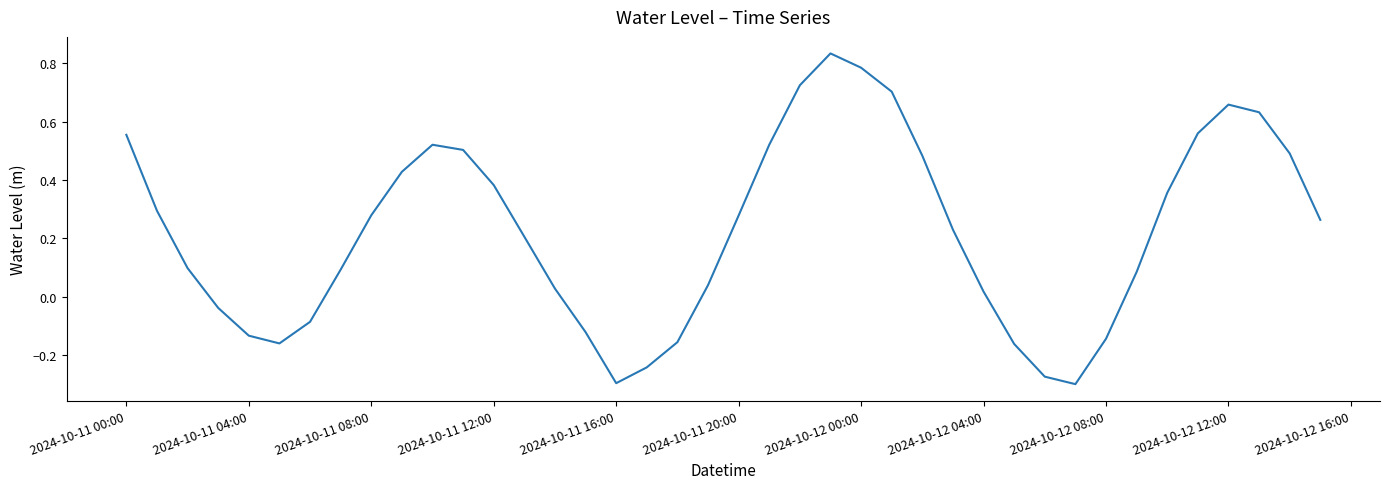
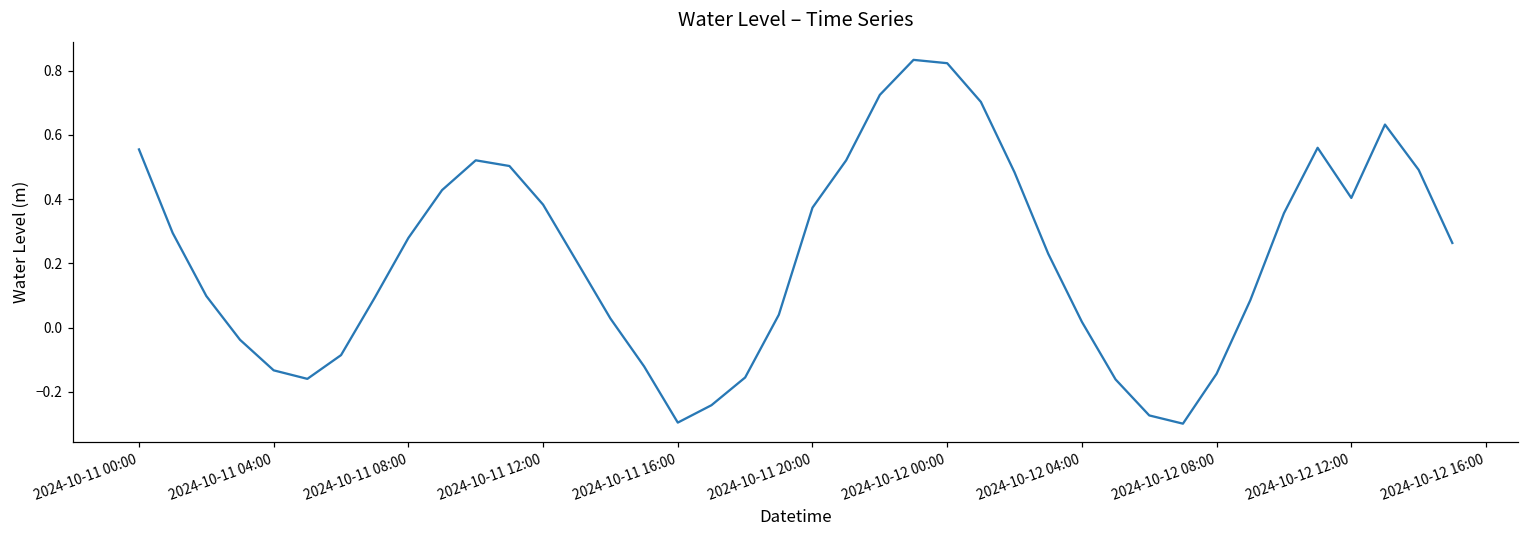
  {
    "2024-10-11 00:00": 0.55,
    "2024-10-11 04:00": -0.13,
    "2024-10-11 08:00": 0.28,
    "2024-10-11 12:00": 0.38,
    "2024-10-11 16:00": -0.30,
-   "2024-10-11 20:00": 0.28,
-   "2024-10-12 00:00": 0.78,
+   "2024-10-11 20:00": 0.37,
+   "2024-10-12 00:00": 0.82,
    "2024-10-12 04:00": 0.02,
    "2024-10-12 08:00": -0.14,
-   "2024-10-12 12:00": 0.66
+   "2024-10-12 12:00": 0.40
  }
